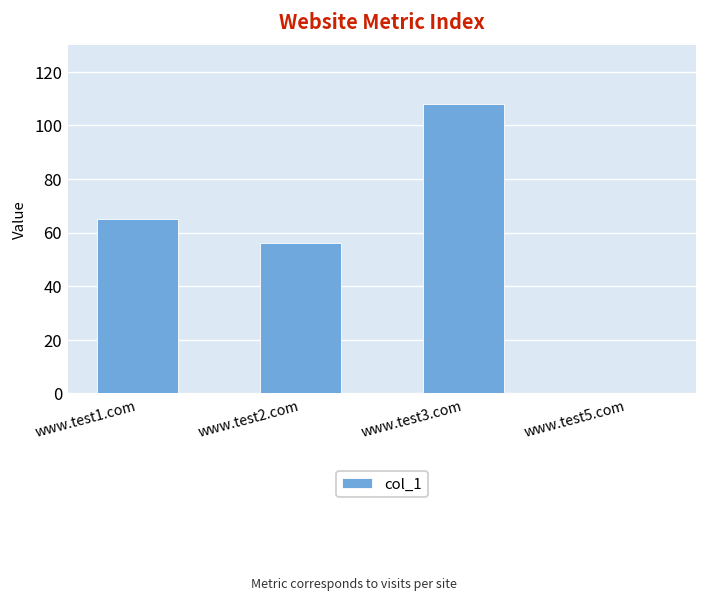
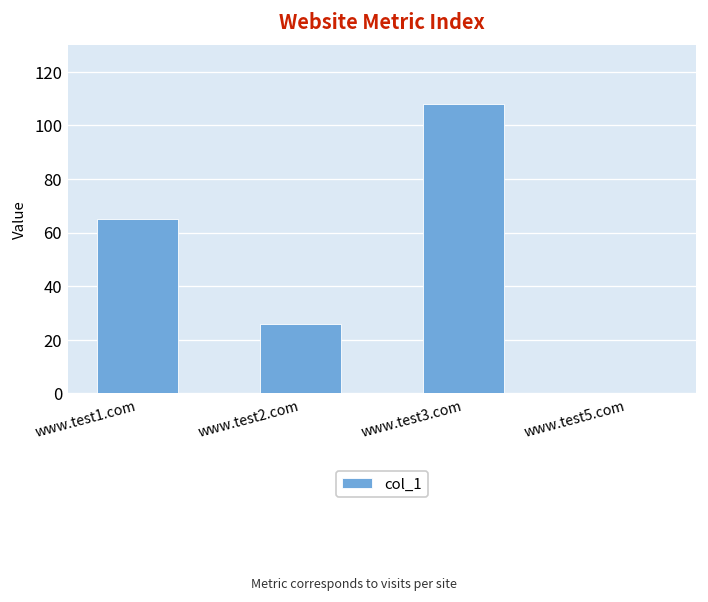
  {
    "www.test1.com": 65,
-   "www.test2.com": 56,
+   "www.test2.com": 26,
    "www.test3.com": 108,
    "www.test5.com": 0
  }
